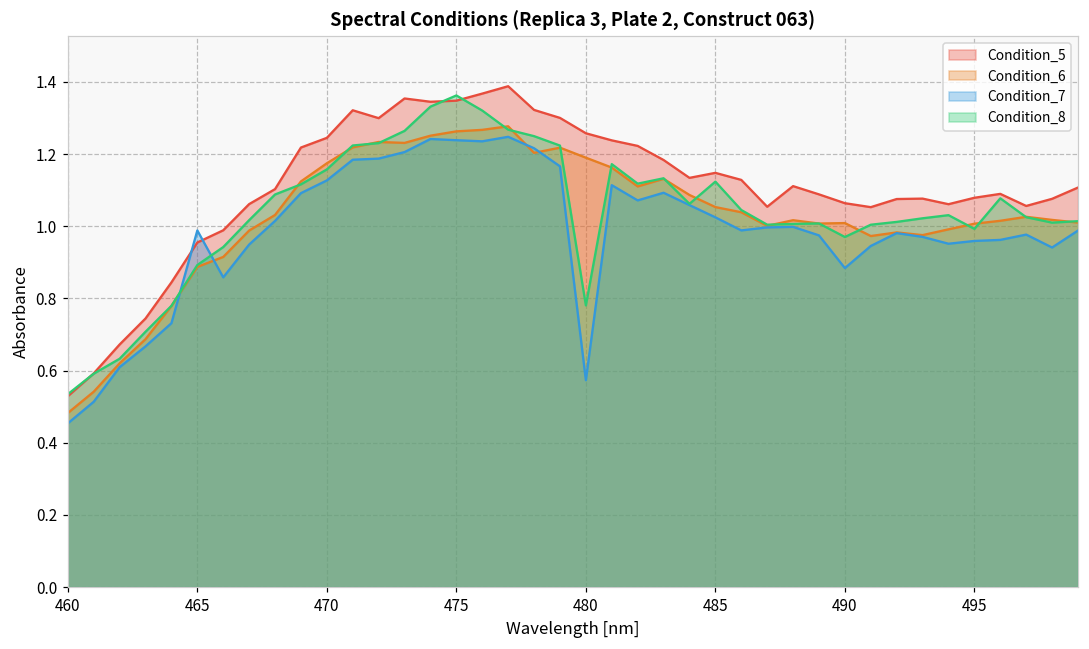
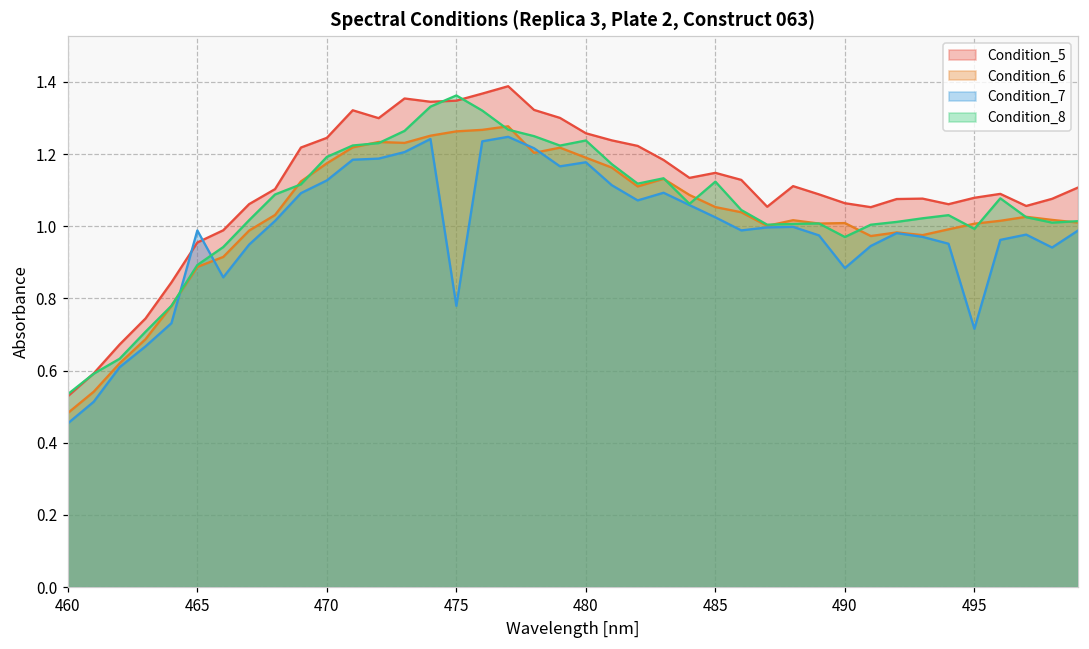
  {
    "Condition_7": {
      "460": 0.45,
      "465": 0.99,
      "470": 1.13,
-     "475": 1.24,
-     "480": 0.57,
+     "475": 0.78,
+     "480": 1.18,
      "485": 1.02,
      "490": 0.88,
-     "495": 0.96
+     "495": 0.72
    },
    "Condition_8": {
-     "470": 1.16,
+     "470": 1.19,
      "475": 1.36,
-     "480": 0.78,
+     "480": 1.24,
      "485": 1.12,
      "490": 0.97,
      "495": 0.99
    }
  }
